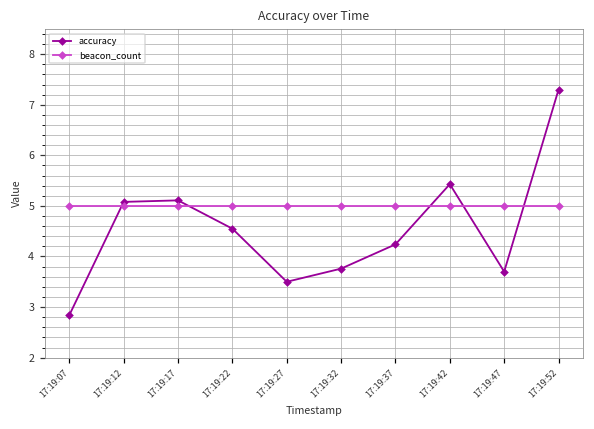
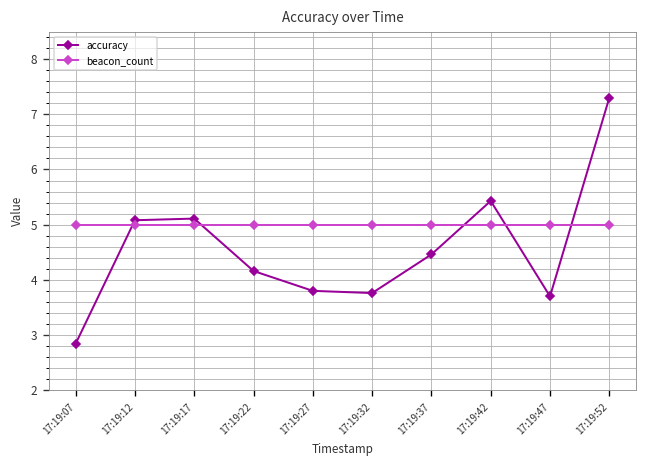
  {
    "accuracy": {
      "17:19:07": 2.8,
      "17:19:12": 5.1,
      "17:19:17": 5.1,
-     "17:19:22": 4.6,
-     "17:19:27": 3.5,
+     "17:19:22": 4.2,
+     "17:19:27": 3.8,
      "17:19:32": 3.8,
-     "17:19:37": 4.2,
+     "17:19:37": 4.5,
      "17:19:42": 5.4,
      "17:19:47": 3.7,
      "17:19:52": 7.3
    },
    "beacon_count": {
      "17:19:07": 5.0,
      "17:19:12": 5.0,
      "17:19:17": 5.0,
      "17:19:22": 5.0,
      "17:19:27": 5.0,
      "17:19:32": 5.0,
      "17:19:37": 5.0,
      "17:19:42": 5.0,
      "17:19:47": 5.0,
      "17:19:52": 5.0
    }
  }
